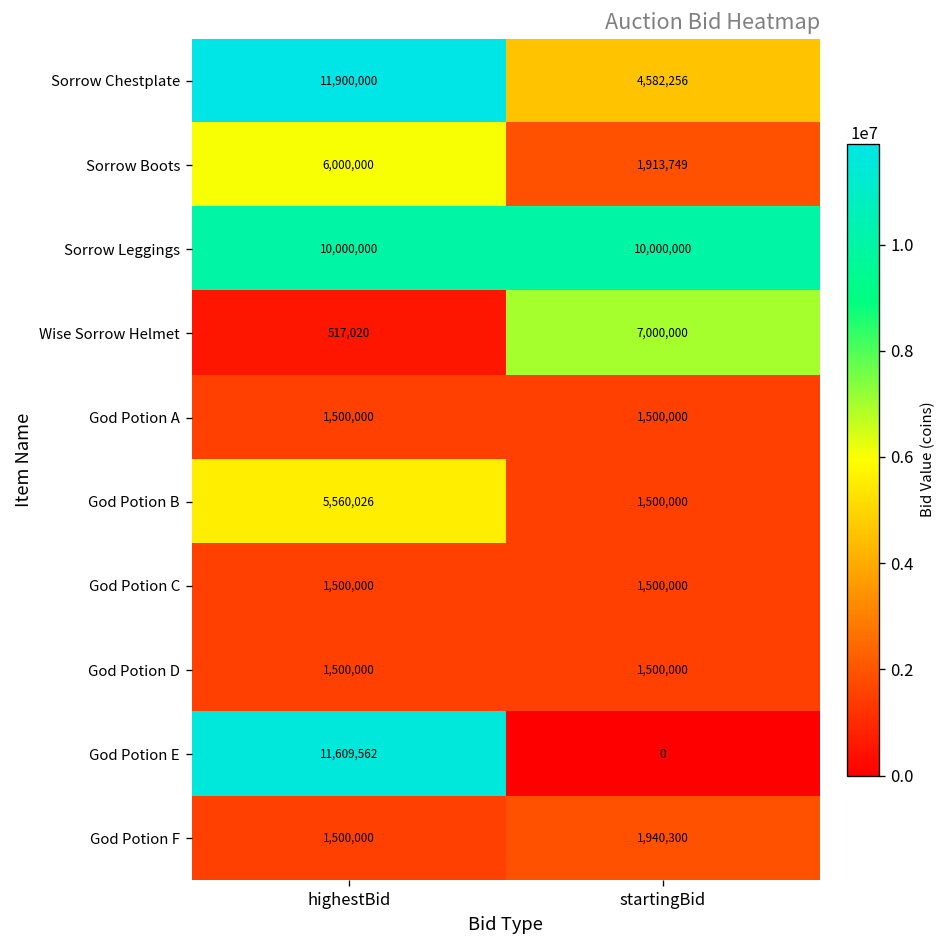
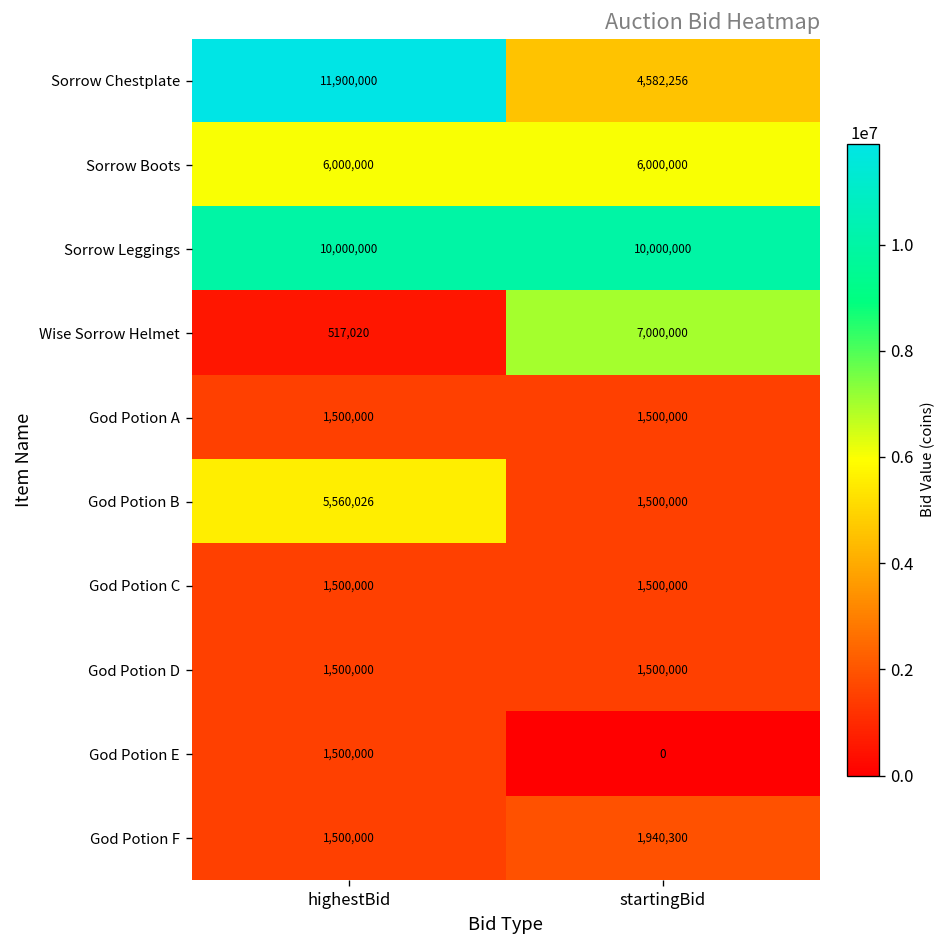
  {
    "Sorrow Chestplate": {
      "highestBid": "11,900,000",
      "startingBid": "4,582,256"
    },
    "Sorrow Boots": {
      "highestBid": "6,000,000",
-     "startingBid": "1,913,749"
+     "startingBid": "6,000,000"
    },
    "Sorrow Leggings": {
      "highestBid": "10,000,000",
      "startingBid": "10,000,000"
    },
    "Wise Sorrow Helmet": {
      "highestBid": "517,020",
      "startingBid": "7,000,000"
    },
    "God Potion A": {
      "highestBid": "1,500,000",
      "startingBid": "1,500,000"
    },
    "God Potion B": {
      "highestBid": "5,560,026",
      "startingBid": "1,500,000"
    },
    "God Potion C": {
      "highestBid": "1,500,000",
      "startingBid": "1,500,000"
    },
    "God Potion D": {
      "highestBid": "1,500,000",
      "startingBid": "1,500,000"
    },
    "God Potion E": {
-     "highestBid": "11,609,562",
+     "highestBid": "1,500,000",
      "startingBid": "0"
    },
    "God Potion F": {
      "highestBid": "1,500,000",
      "startingBid": "1,940,300"
    }
  }
